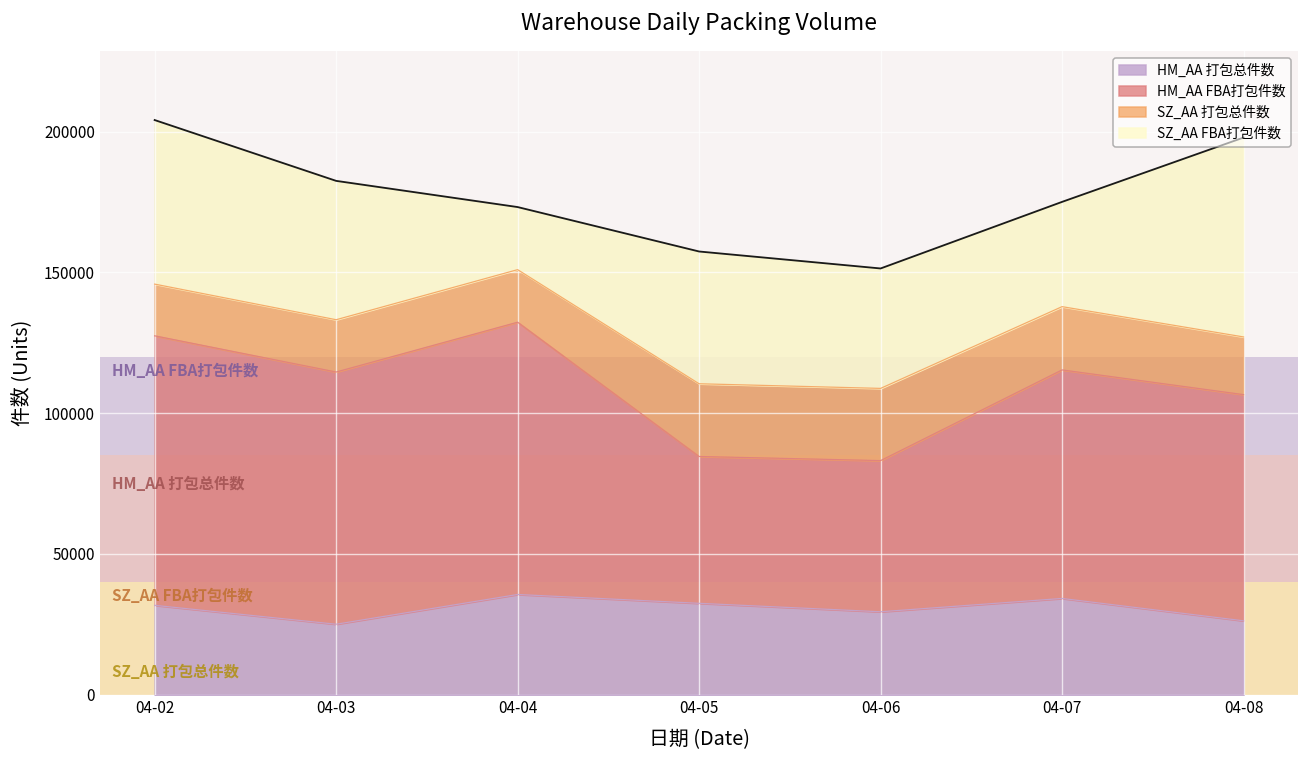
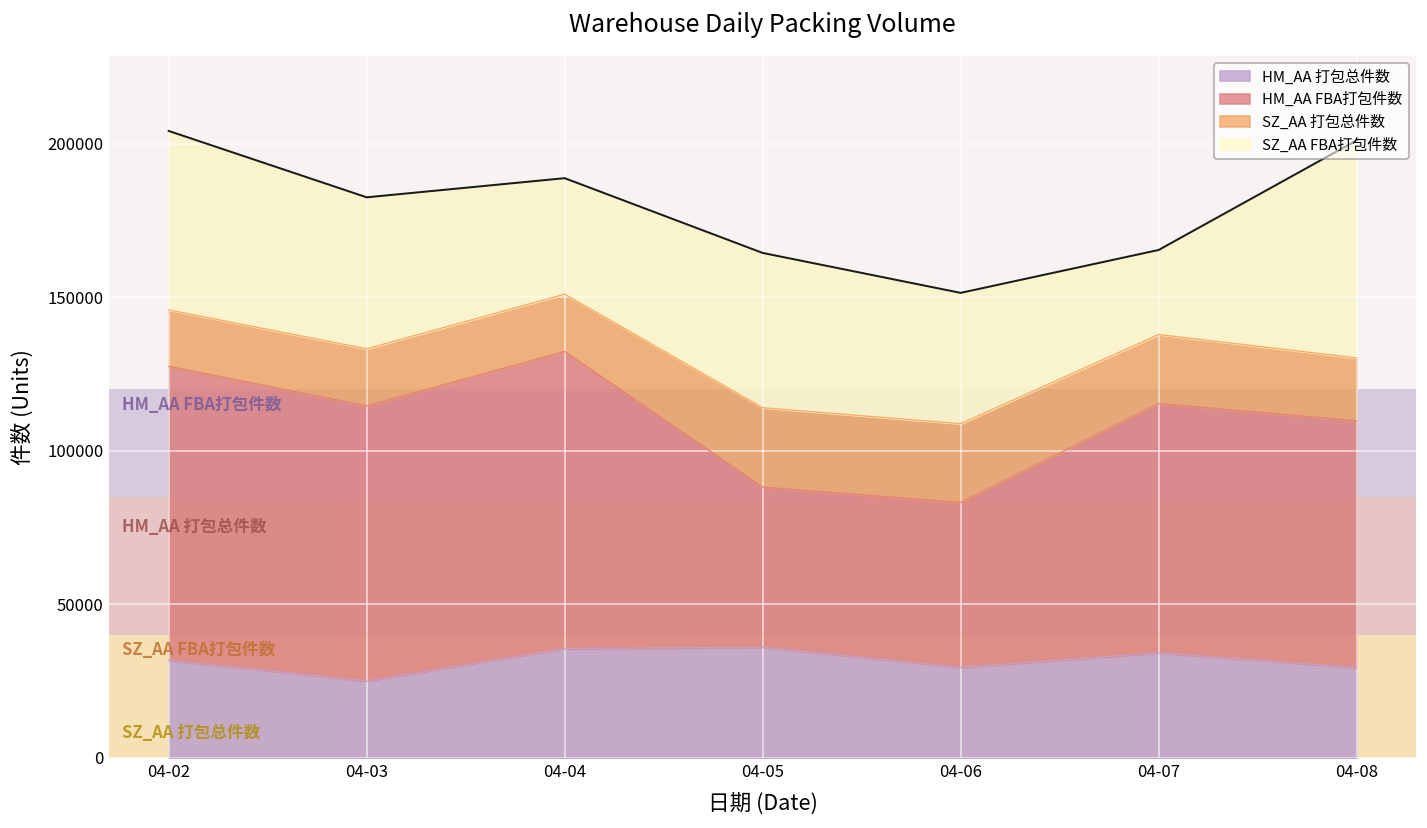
  {
    "HM_AA 打包总件数": {
      "04-02": 32000,
      "04-03": 25000,
      "04-04": 36000,
-     "04-05": 32000,
+     "04-05": 36000,
      "04-06": 29000,
      "04-07": 34000,
-     "04-08": 26000
+     "04-08": 29000
    },
    "SZ_AA FBA打包件数": {
-     "04-04": 22000,
-     "04-05": 47000,
-     "04-07": 37000
+     "04-04": 38000,
+     "04-05": 50000,
+     "04-07": 28000
    }
  }
